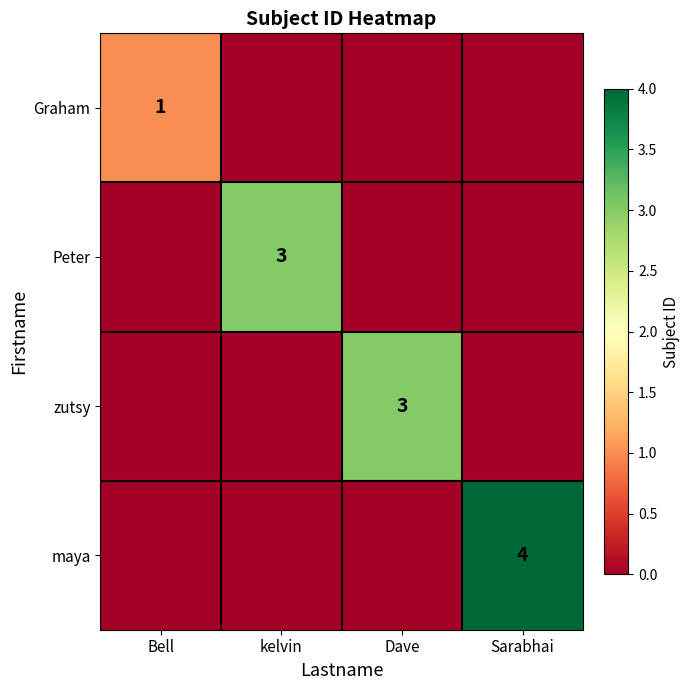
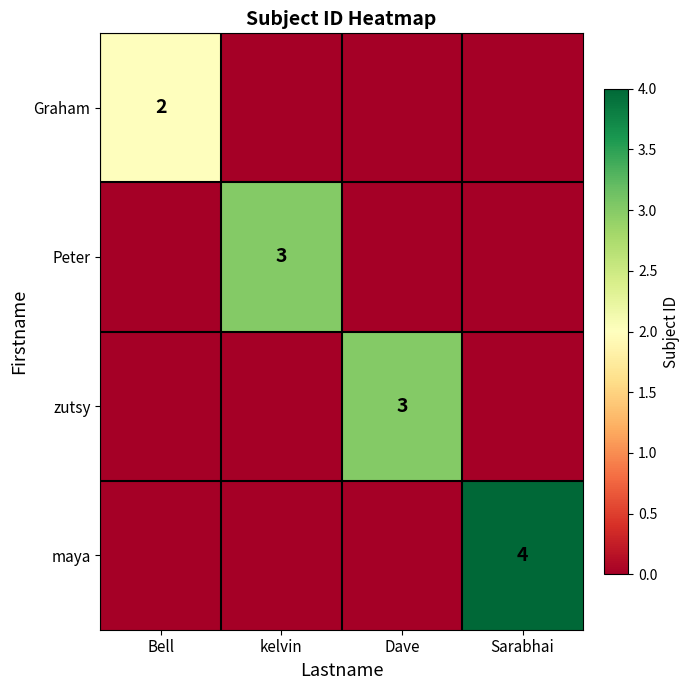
  {
    "Graham": {
-     "Bell": 1
+     "Bell": 2
    },
    "Peter": {
      "kelvin": 3
    },
    "zutsy": {
      "Dave": 3
    },
    "maya": {
      "Sarabhai": 4
    }
  }
